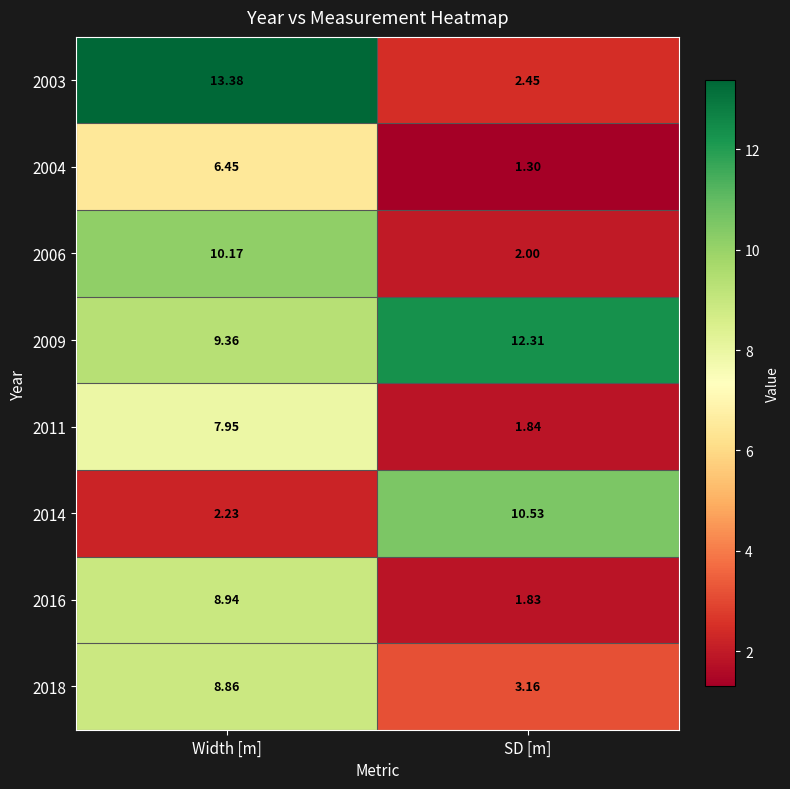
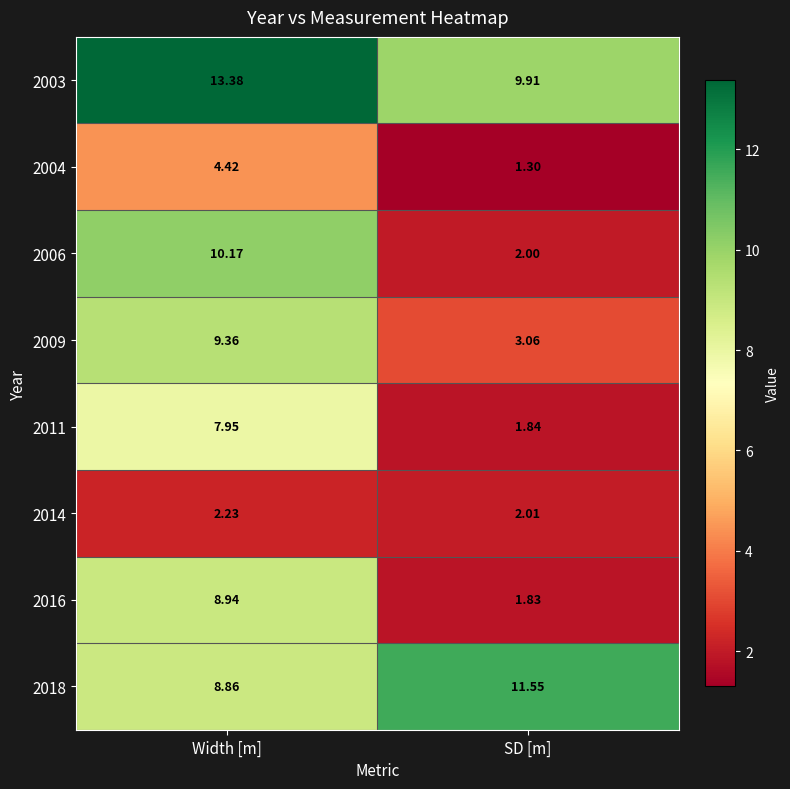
  {
    "2003": {
      "Width [m]": 13.38,
-     "SD [m]": 2.45
+     "SD [m]": 9.91
    },
    "2004": {
-     "Width [m]": 6.45,
+     "Width [m]": 4.42,
      "SD [m]": 1.30
    },
    "2006": {
      "Width [m]": 10.17,
      "SD [m]": 2.00
    },
    "2009": {
      "Width [m]": 9.36,
-     "SD [m]": 12.31
+     "SD [m]": 3.06
    },
    "2011": {
      "Width [m]": 7.95,
      "SD [m]": 1.84
    },
    "2014": {
      "Width [m]": 2.23,
-     "SD [m]": 10.53
+     "SD [m]": 2.01
    },
    "2016": {
      "Width [m]": 8.94,
      "SD [m]": 1.83
    },
    "2018": {
      "Width [m]": 8.86,
-     "SD [m]": 3.16
+     "SD [m]": 11.55
    }
  }
